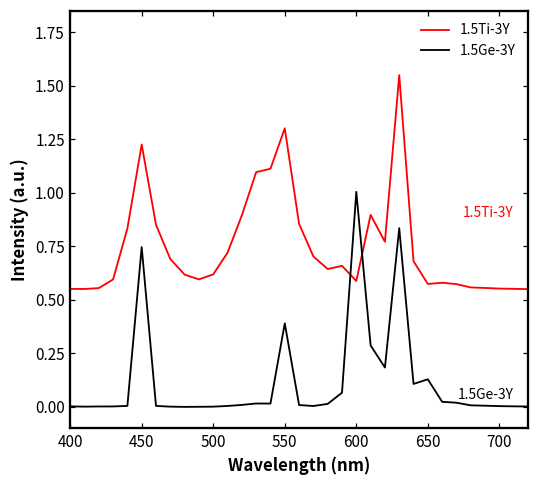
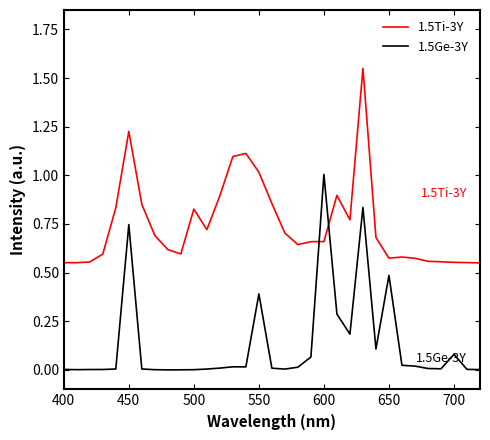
  {
    "1.5Ti-3Y": {
      "400": 0.55,
      "450": 1.23,
-     "500": 0.62,
-     "550": 1.30,
-     "600": 0.59,
+     "500": 0.83,
+     "550": 1.02,
+     "600": 0.66,
      "650": 0.57,
      "700": 0.55
    },
    "1.5Ge-3Y": {
      "400": 0.00,
      "450": 0.75,
      "500": 0.00,
      "550": 0.39,
      "600": 1.00,
-     "650": 0.13,
-     "700": 0.00
+     "650": 0.49,
+     "700": 0.08
    }
  }
